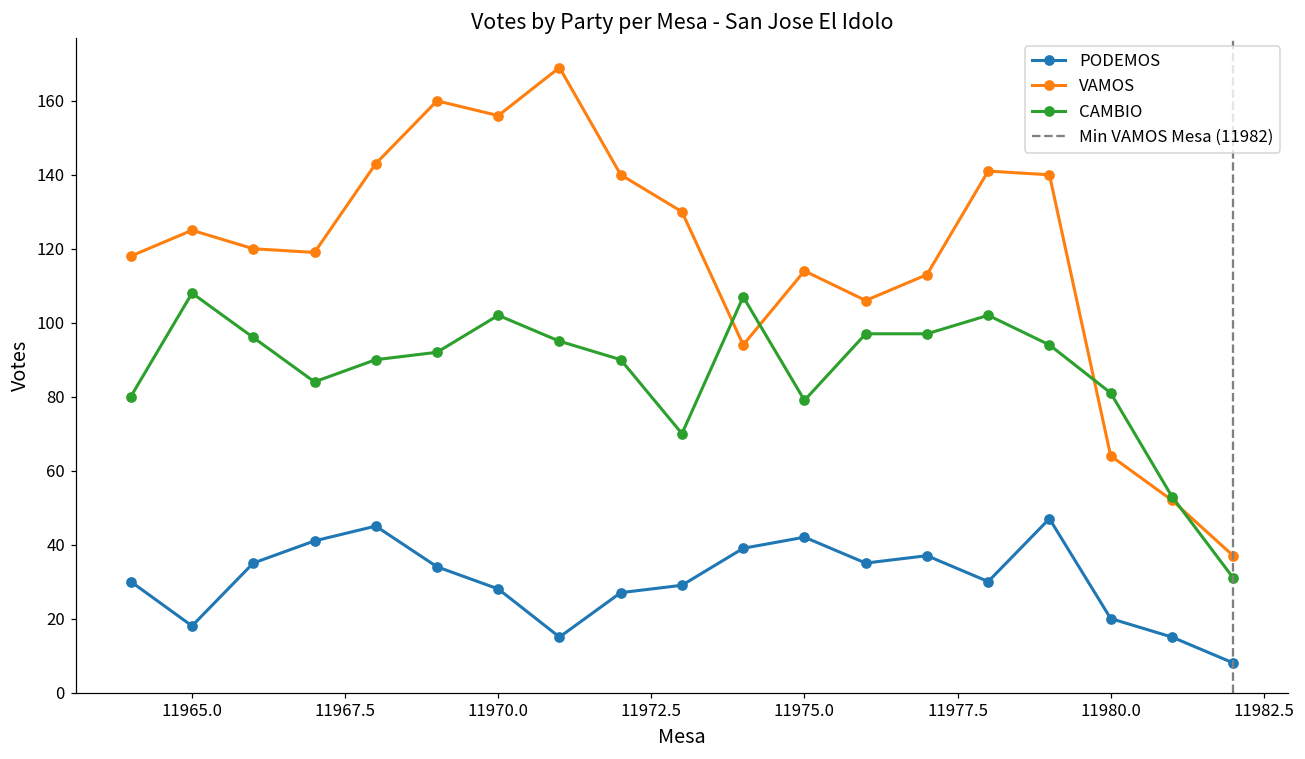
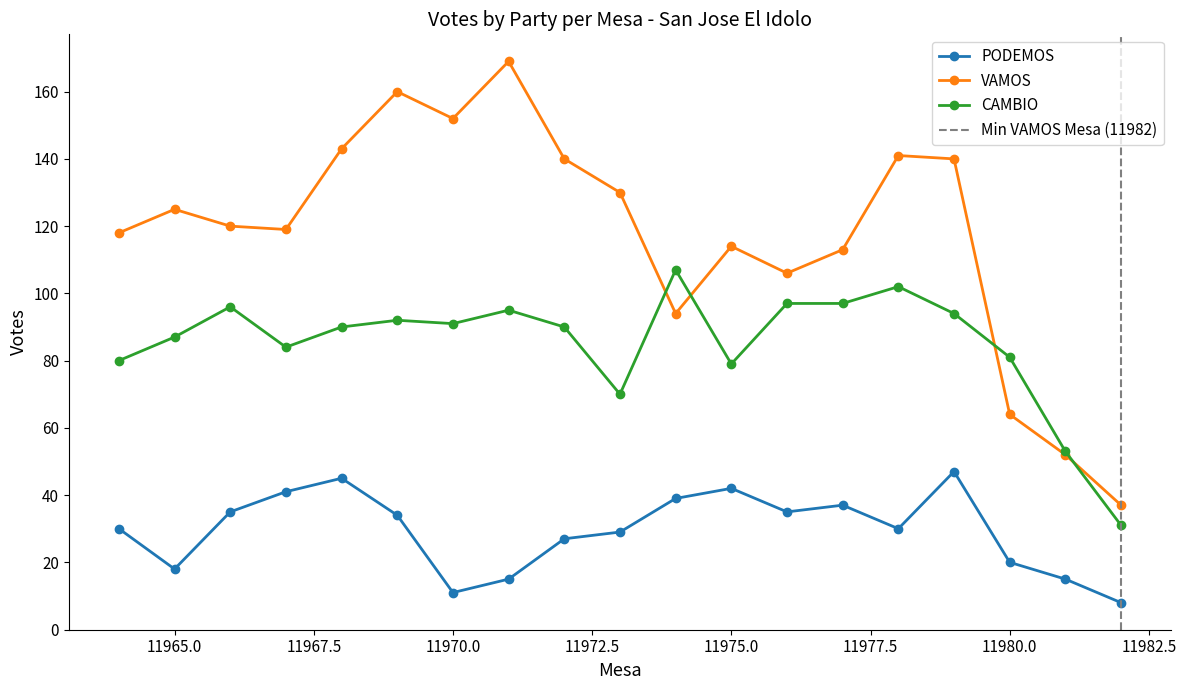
  {
    "PODEMOS": {
      "11965.0": 18,
-     "11970.0": 28,
+     "11970.0": 11,
      "11975.0": 42,
      "11980.0": 20
    },
    "VAMOS": {
      "11965.0": 125,
-     "11970.0": 156,
+     "11970.0": 152,
      "11975.0": 114,
      "11980.0": 64
    },
    "CAMBIO": {
-     "11965.0": 108,
-     "11970.0": 102,
+     "11965.0": 87,
+     "11970.0": 91,
      "11975.0": 79,
      "11980.0": 81
    }
  }
